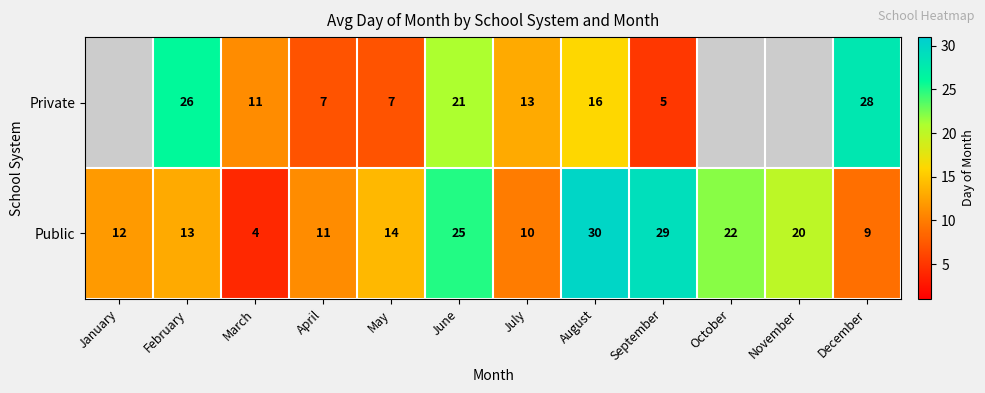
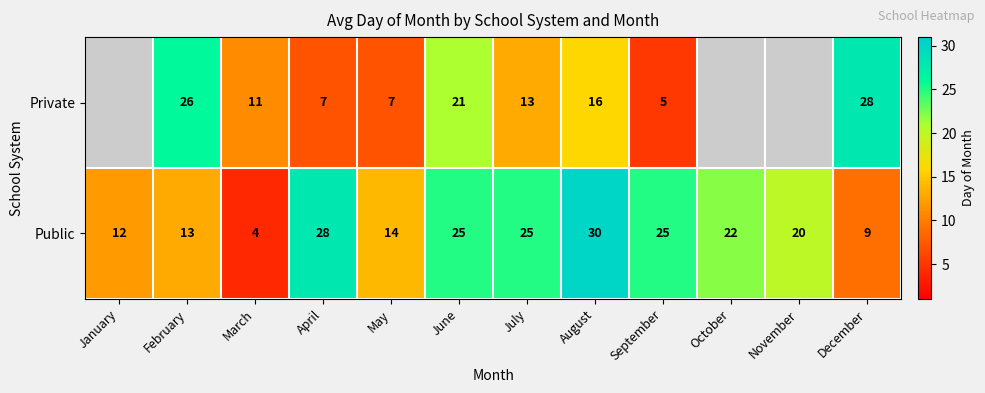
  {
    "Private": {
      "February": 26,
      "March": 11,
      "April": 7,
      "May": 7,
      "June": 21,
      "July": 13,
      "August": 16,
      "September": 5,
      "December": 28
    },
    "Public": {
      "January": 12,
      "February": 13,
      "March": 4,
-     "April": 11,
+     "April": 28,
      "May": 14,
      "June": 25,
-     "July": 10,
+     "July": 25,
      "August": 30,
-     "September": 29,
+     "September": 25,
      "October": 22,
      "November": 20,
      "December": 9
    }
  }
